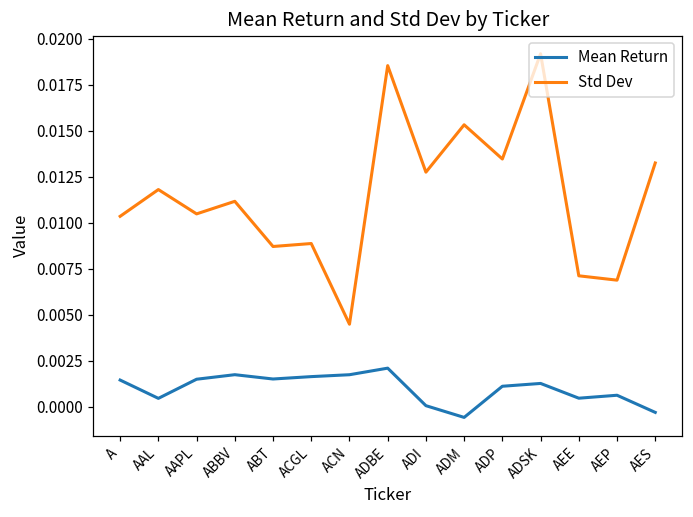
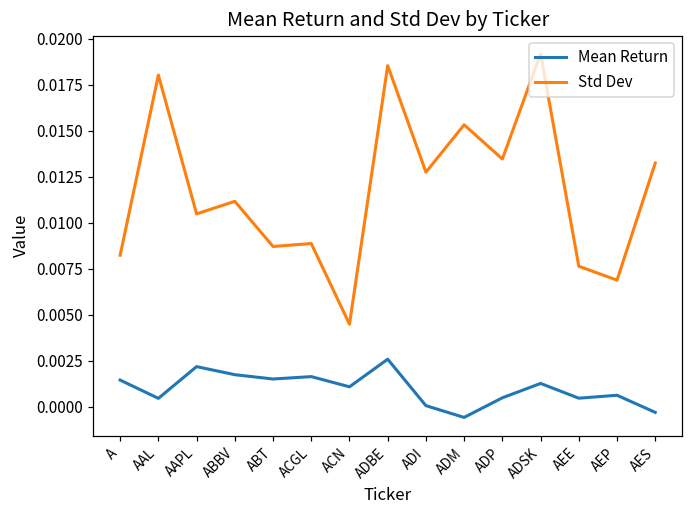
  {
    "Mean Return": {
      "A": 0.0015,
      "AAL": 0.0005,
-     "AAPL": 0.0015,
+     "AAPL": 0.0022,
      "ABBV": 0.0018,
      "ABT": 0.0015,
      "ACGL": 0.0016,
-     "ACN": 0.0018,
-     "ADBE": 0.0021,
+     "ACN": 0.0011,
+     "ADBE": 0.0026,
      "ADI": 0.0001,
      "ADM": -0.0006,
-     "ADP": 0.0011,
+     "ADP": 0.0005,
      "ADSK": 0.0013,
      "AEE": 0.0005,
      "AEP": 0.0006,
      "AES": -0.0003
    },
    "Std Dev": {
-     "A": 0.0104,
-     "AAL": 0.0118,
+     "A": 0.0082,
+     "AAL": 0.0180,
      "AAPL": 0.0105,
      "ABBV": 0.0112,
      "ABT": 0.0087,
      "ACGL": 0.0089,
      "ACN": 0.0045,
      "ADBE": 0.0185,
      "ADI": 0.0127,
      "ADM": 0.0153,
      "ADP": 0.0135,
-     "AEE": 0.0071,
+     "AEE": 0.0076,
      "AEP": 0.0069,
      "AES": 0.0132
    }
  }
